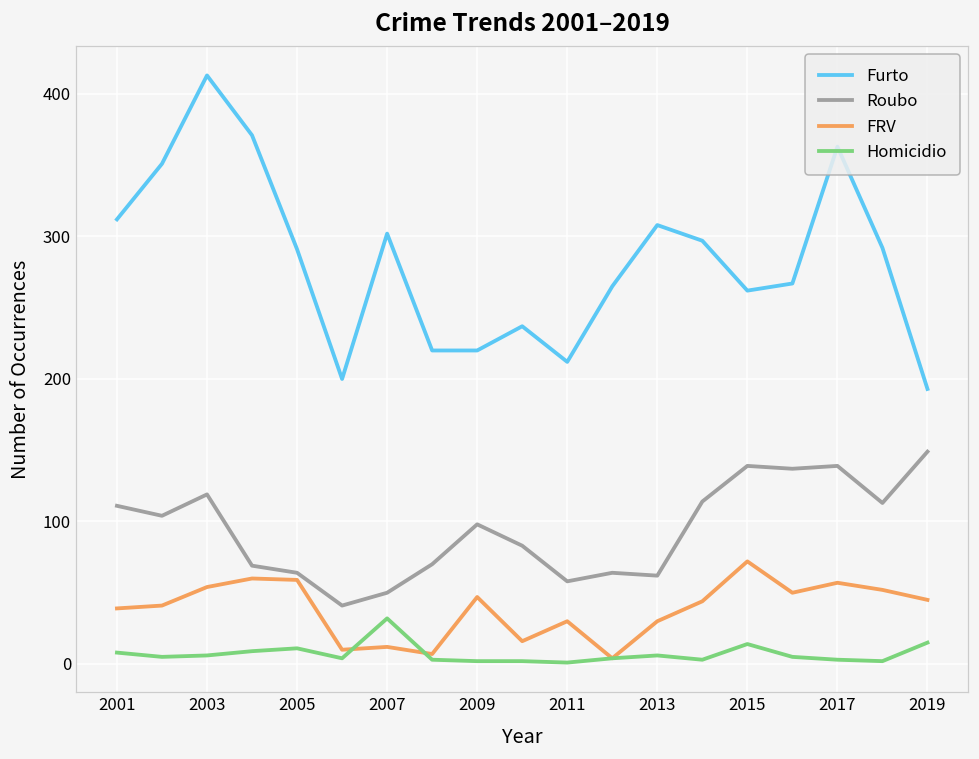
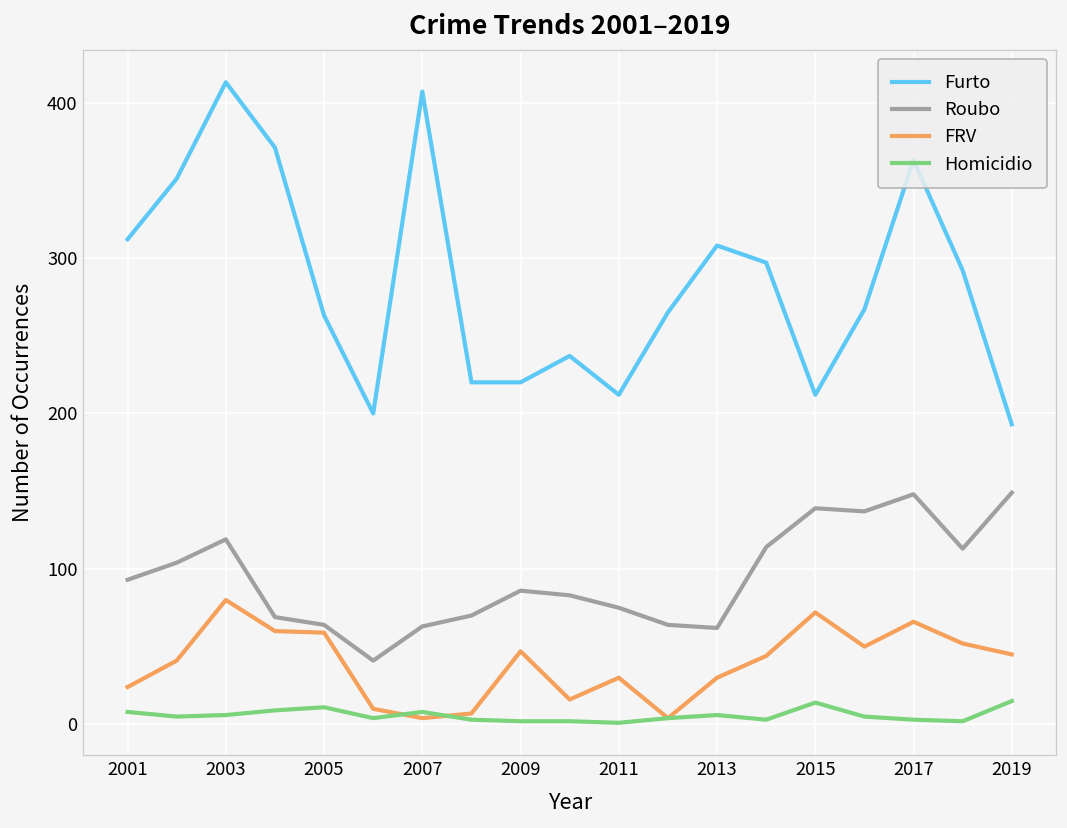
  {
    "Furto": {
      "2001": 312,
      "2003": 413,
-     "2005": 291,
-     "2007": 302,
+     "2005": 263,
+     "2007": 407,
      "2009": 220,
      "2011": 212,
      "2013": 308,
-     "2015": 262,
+     "2015": 212,
      "2019": 193
    },
    "Roubo": {
-     "2001": 111,
+     "2001": 93,
      "2003": 119,
      "2005": 64,
-     "2007": 50,
-     "2009": 98,
-     "2011": 58,
+     "2007": 63,
+     "2009": 86,
+     "2011": 75,
      "2013": 62,
      "2015": 139,
-     "2017": 139,
+     "2017": 148,
      "2019": 149
    },
    "FRV": {
-     "2001": 39,
-     "2003": 54,
+     "2001": 24,
+     "2003": 80,
      "2005": 59,
-     "2007": 12,
+     "2007": 4,
      "2009": 47,
      "2011": 30,
      "2013": 30,
      "2015": 72,
-     "2017": 57,
+     "2017": 66,
      "2019": 45
    },
    "Homicidio": {
      "2001": 8,
      "2003": 6,
      "2005": 11,
-     "2007": 32,
+     "2007": 8,
      "2009": 2,
      "2011": 1,
      "2013": 6,
      "2015": 14,
      "2017": 3,
      "2019": 15
    }
  }
